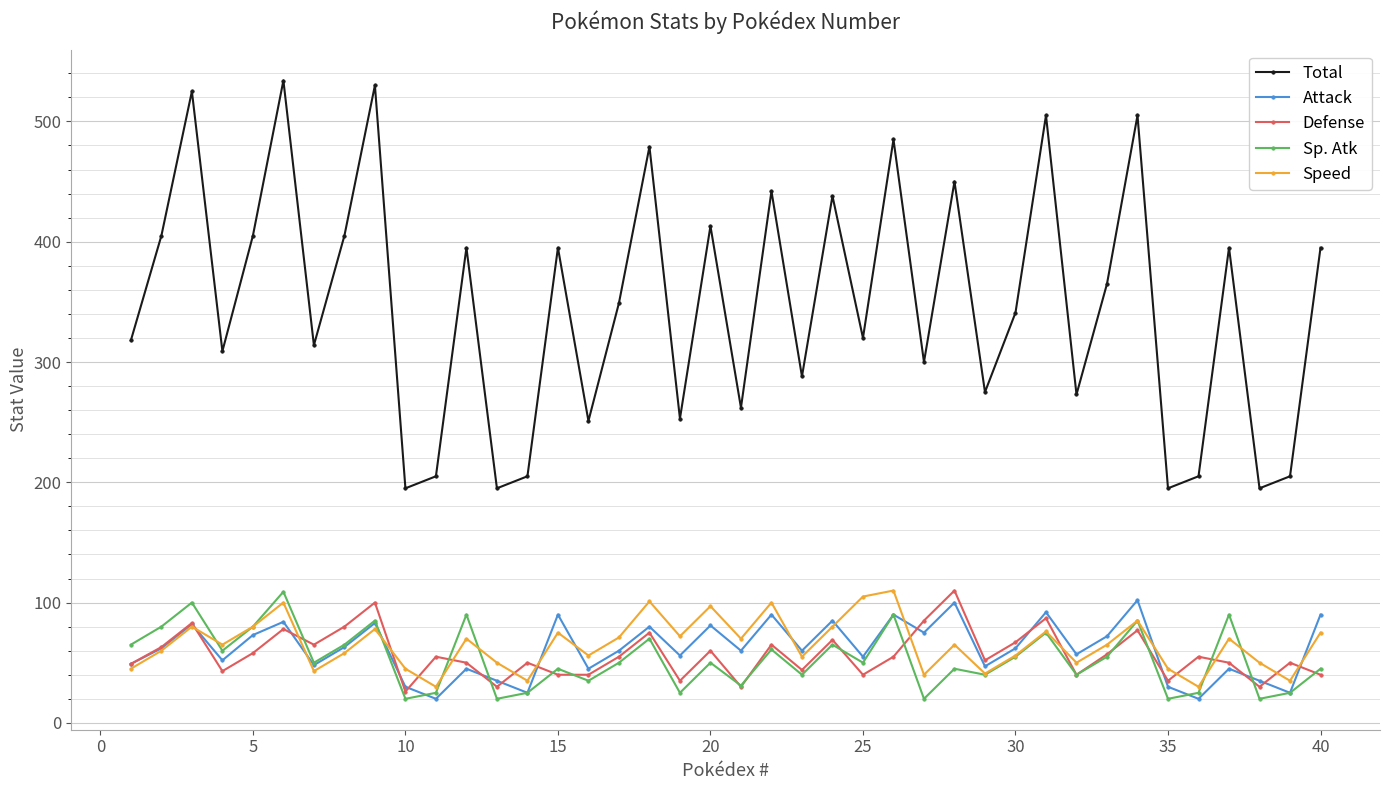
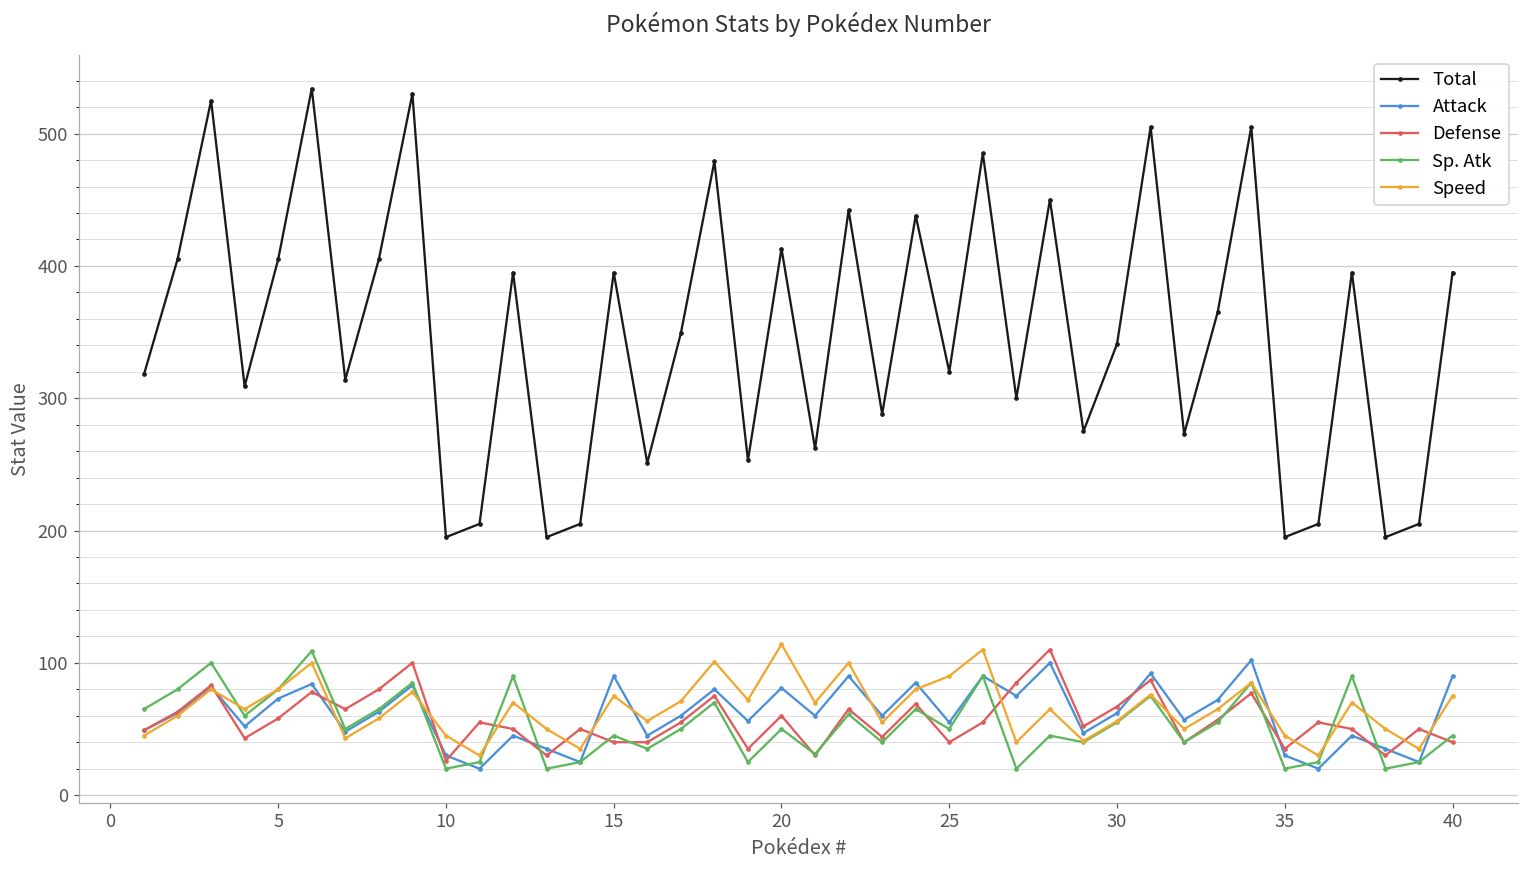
  {
    "Total": {
      "5": 405,
      "10": 195,
      "15": 395,
      "20": 413,
      "25": 320,
      "30": 341,
      "35": 195,
      "40": 395
    },
    "Attack": {
      "5": 73,
      "10": 30,
      "15": 90,
      "20": 81,
      "25": 55,
      "30": 62,
      "35": 30,
      "40": 90
    },
    "Defense": {
      "5": 58,
      "10": 26,
      "15": 40,
      "20": 60,
      "25": 40,
      "30": 67,
      "35": 35,
      "40": 40
    },
    "Sp. Atk": {
      "10": 20,
      "15": 45,
      "20": 50,
      "25": 50,
      "35": 20,
      "40": 45
    },
    "Speed": {
      "10": 45,
      "15": 75,
-     "20": 97,
-     "25": 105,
+     "20": 114,
+     "25": 90,
      "35": 45,
      "40": 75
    }
  }
